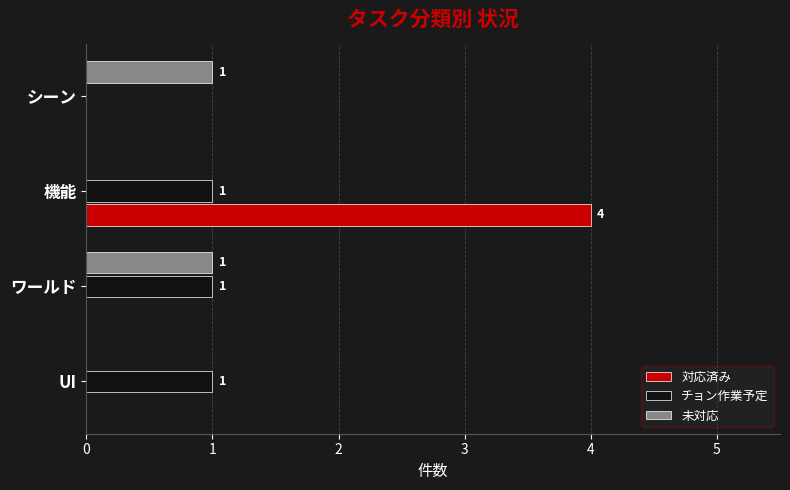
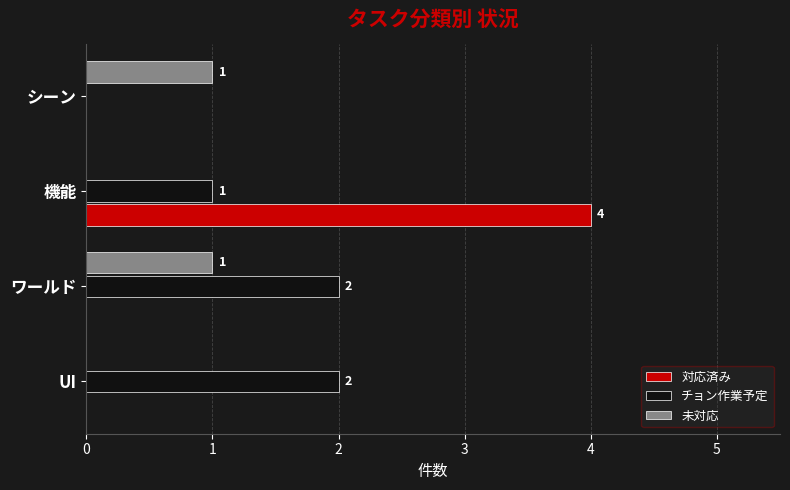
  {
    "対応済み": {
      "機能": 4
    },
    "チョン作業予定": {
      "機能": 1,
-     "ワールド": 1,
-     "UI": 1
+     "ワールド": 2,
+     "UI": 2
    },
    "未対応": {
      "シーン": 1,
      "ワールド": 1
    }
  }
